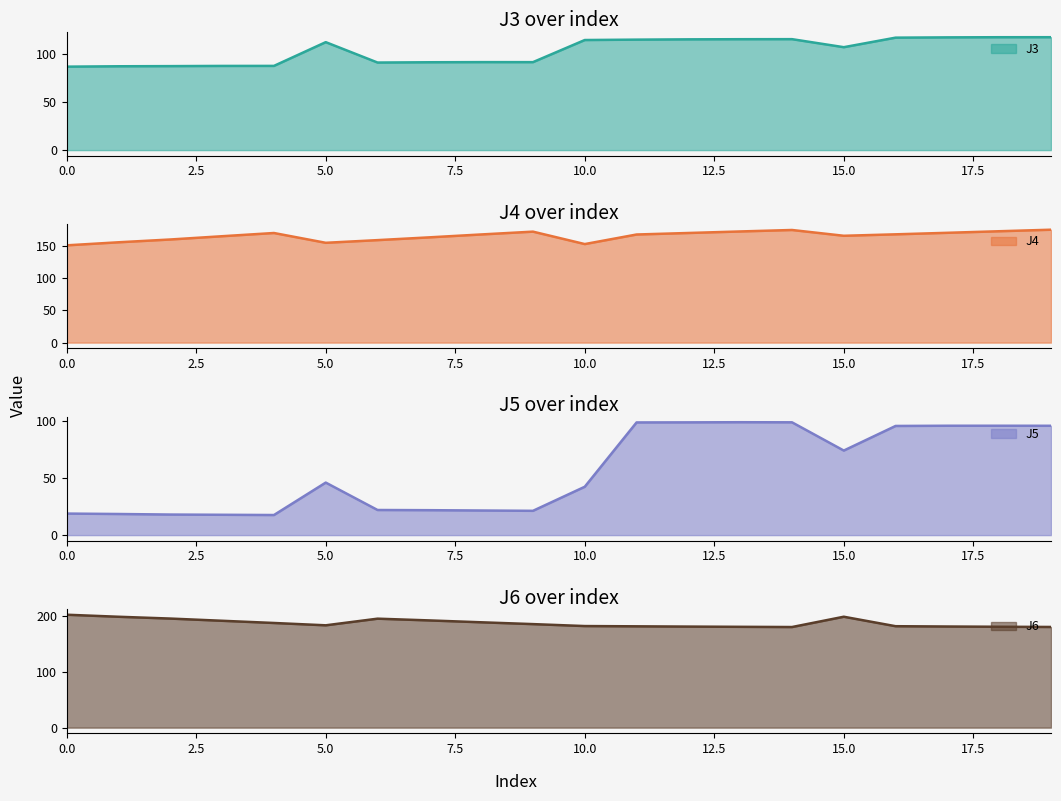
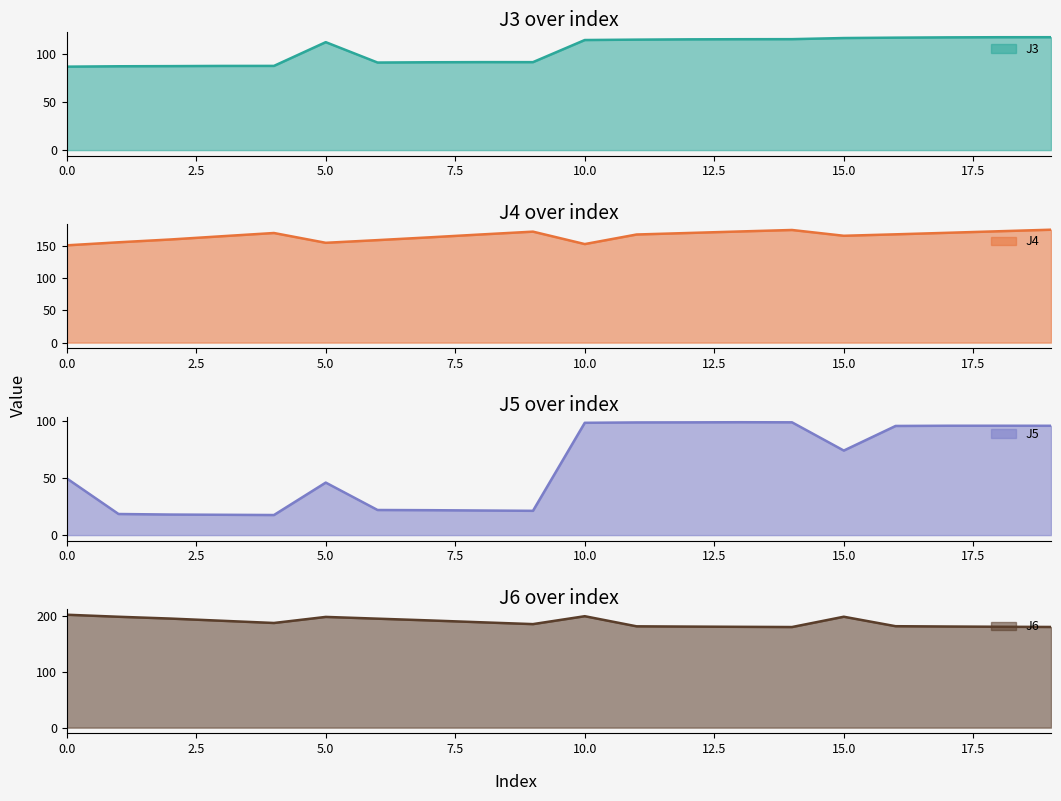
  {
    "J3 over index": {
      "0.0": 90,
      "5.0": 110,
      "10.0": 110,
-     "15.0": 110
+     "15.0": 120
    },
    "J4 over index": {
      "0.0": 150,
      "5.0": 150,
      "10.0": 150,
      "15.0": 170
    },
    "J5 over index": {
-     "0.0": 19,
+     "0.0": 50,
      "5.0": 46,
-     "10.0": 42,
+     "10.0": 98,
      "15.0": 74
    },
    "J6 over index": {
      "0.0": 200,
-     "5.0": 180,
-     "10.0": 180,
+     "5.0": 200,
+     "10.0": 200,
      "15.0": 200
    }
  }
